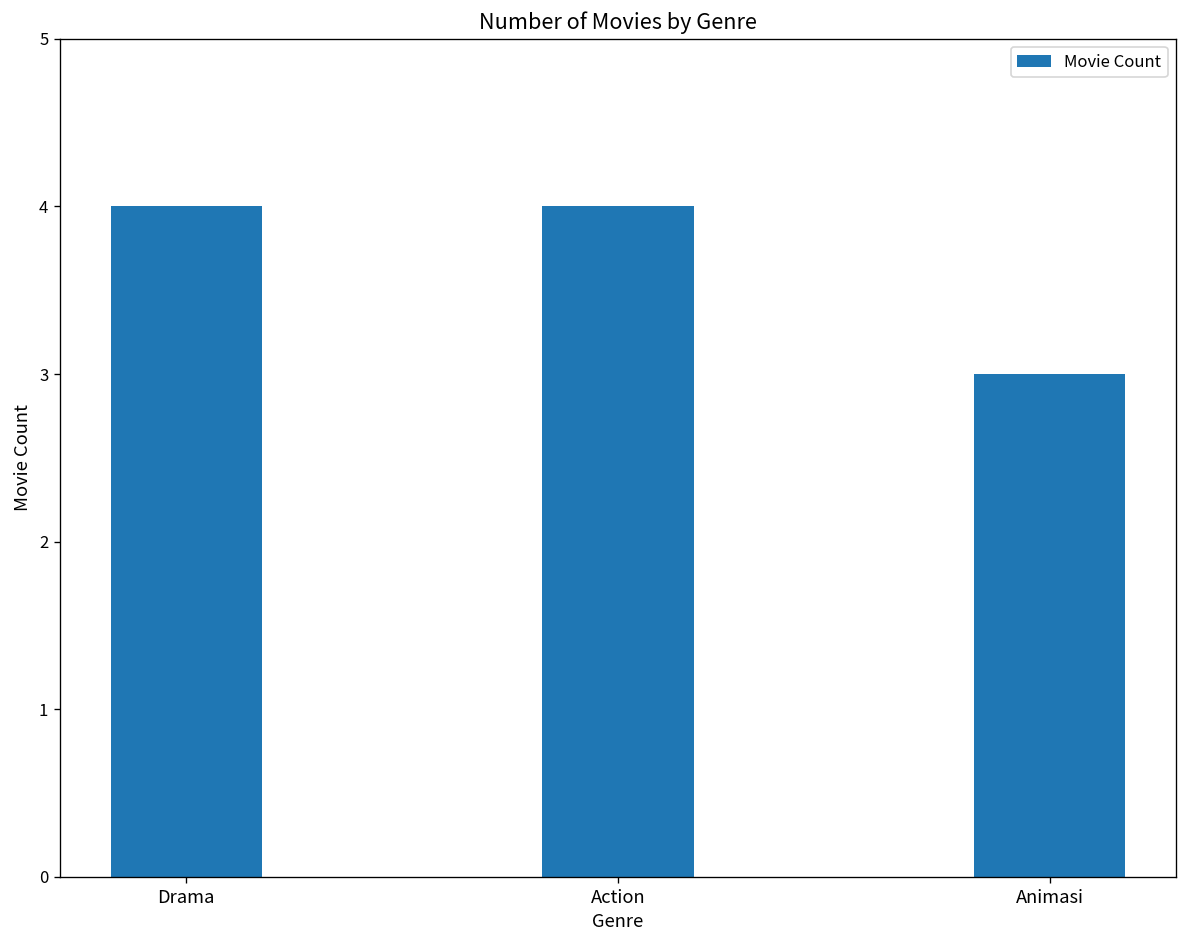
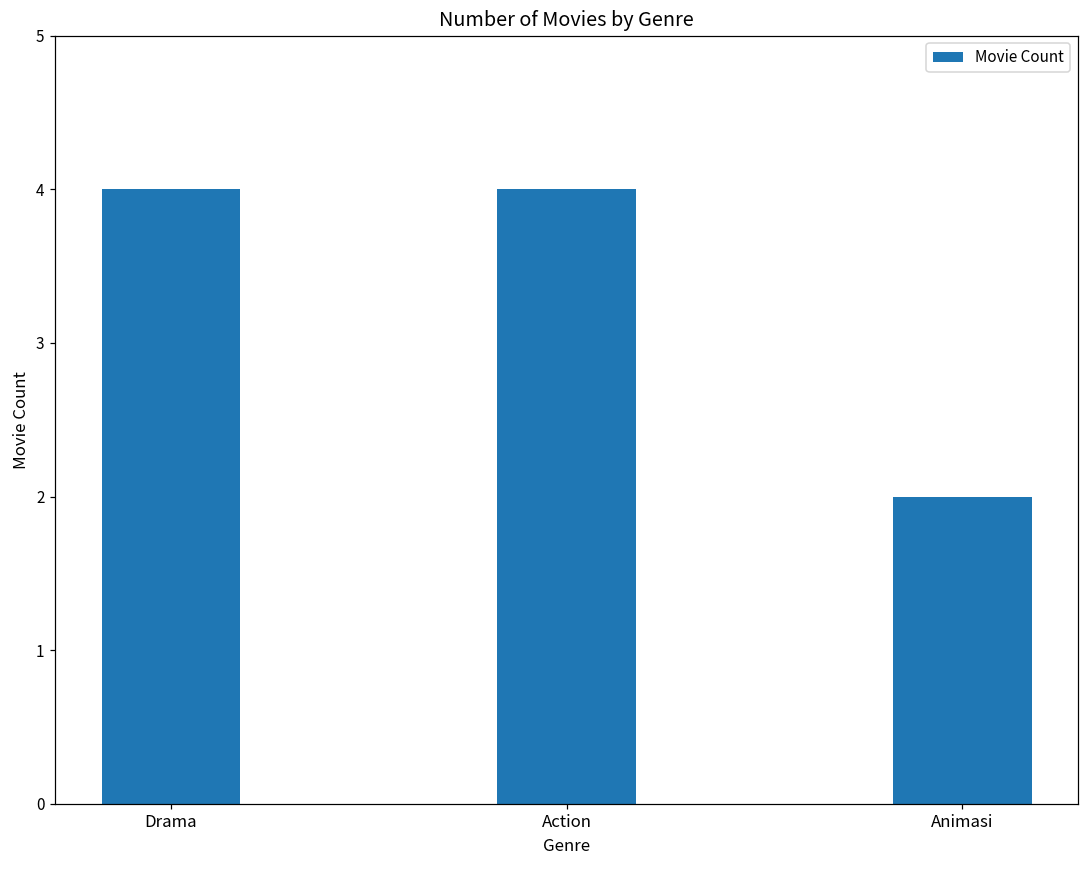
  {
    "Drama": 4,
    "Action": 4,
-   "Animasi": 3
+   "Animasi": 2
  }
